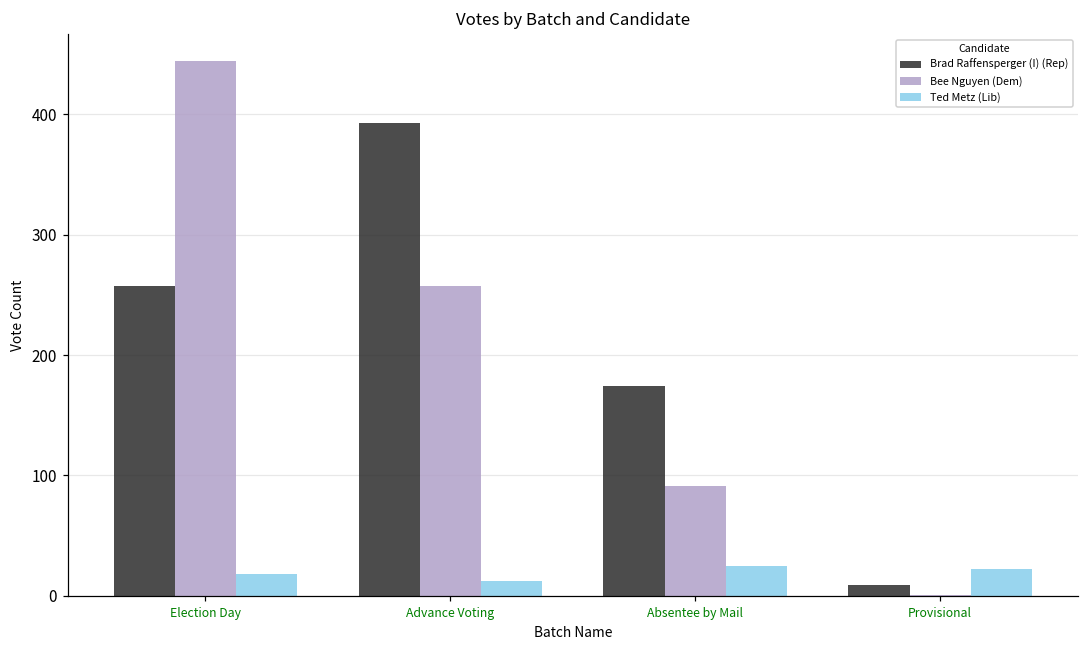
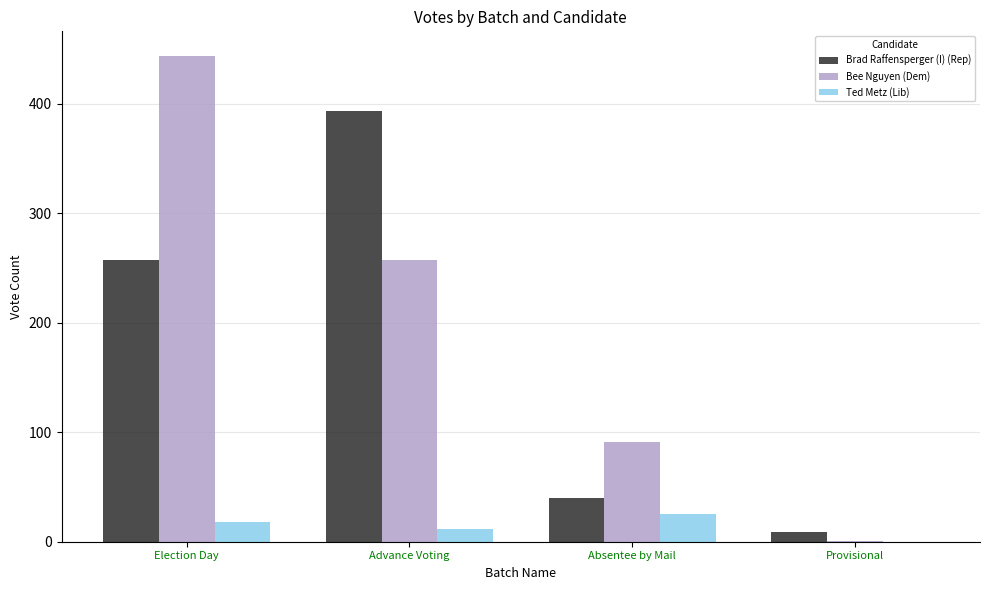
  {
    "Brad Raffensperger (I) (Rep)": {
      "Election Day": 257,
      "Advance Voting": 393,
-     "Absentee by Mail": 174,
+     "Absentee by Mail": 40,
      "Provisional": 9
    },
    "Bee Nguyen (Dem)": {
      "Election Day": 444,
      "Advance Voting": 257,
      "Absentee by Mail": 91
    },
    "Ted Metz (Lib)": {
      "Election Day": 18,
      "Advance Voting": 12,
      "Absentee by Mail": 25,
-     "Provisional": 22
+     "Provisional": 0
    }
  }
